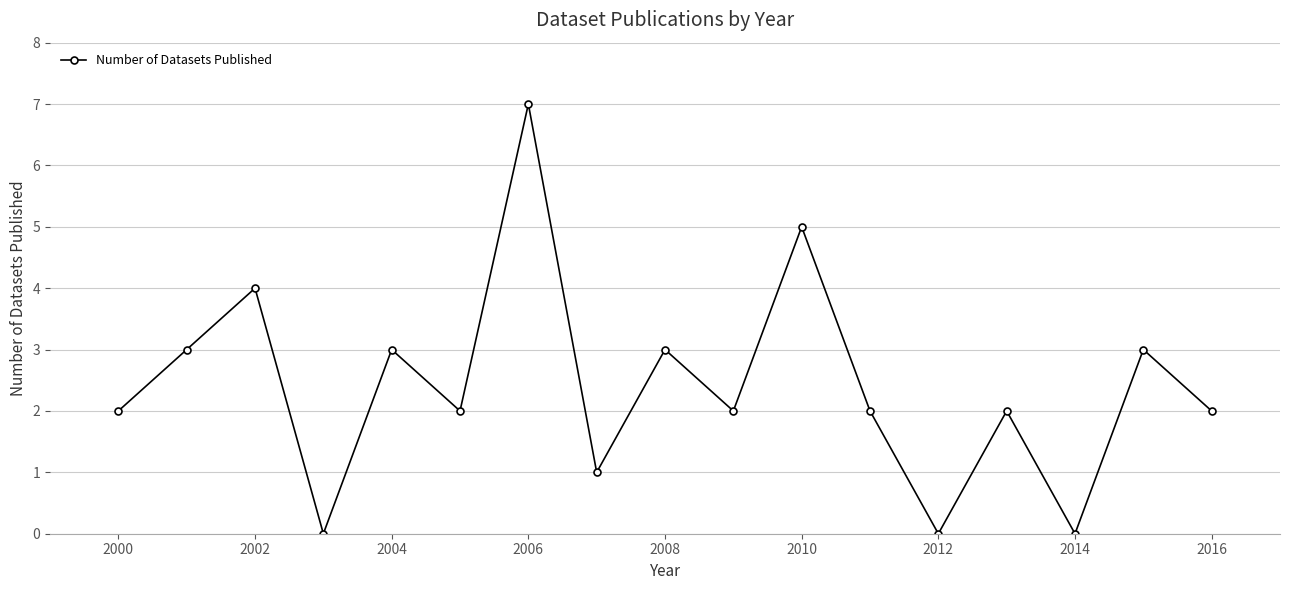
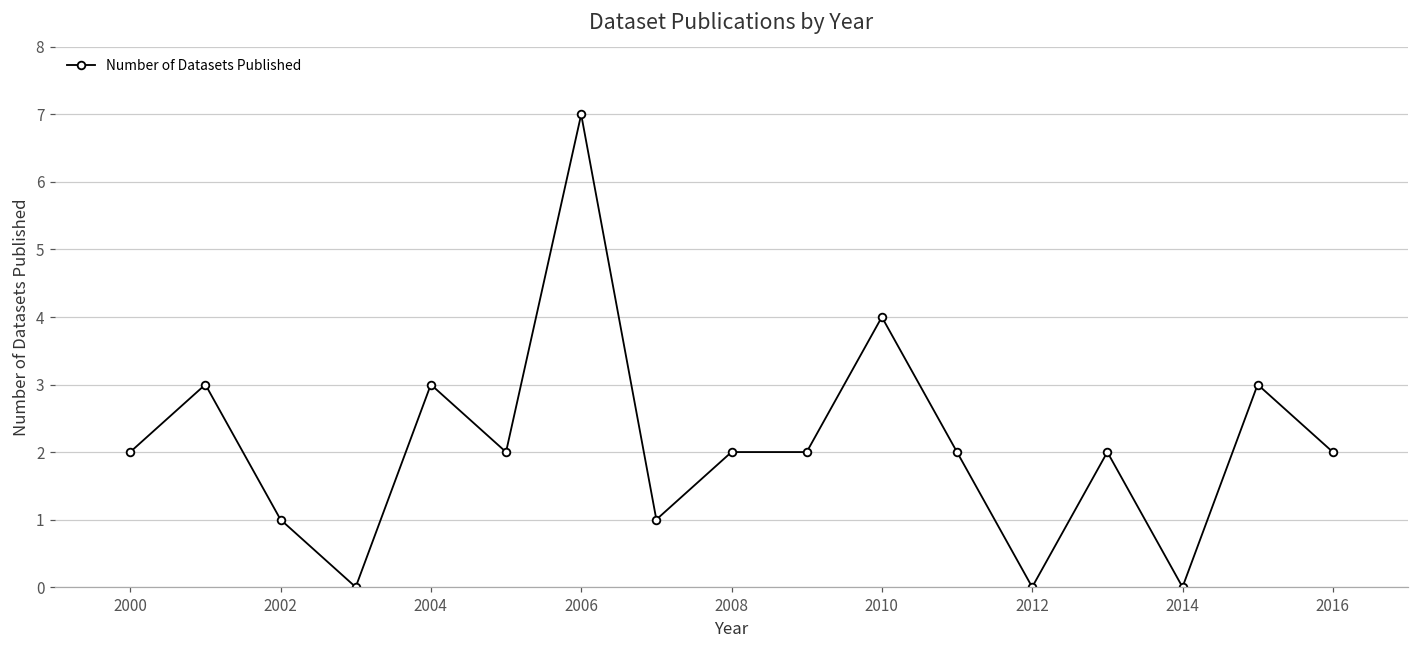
  {
    "2000": 2,
-   "2002": 4,
+   "2002": 1,
    "2004": 3,
    "2006": 7,
-   "2008": 3,
-   "2010": 5,
+   "2008": 2,
+   "2010": 4,
    "2012": 0,
    "2014": 0,
    "2016": 2
  }
